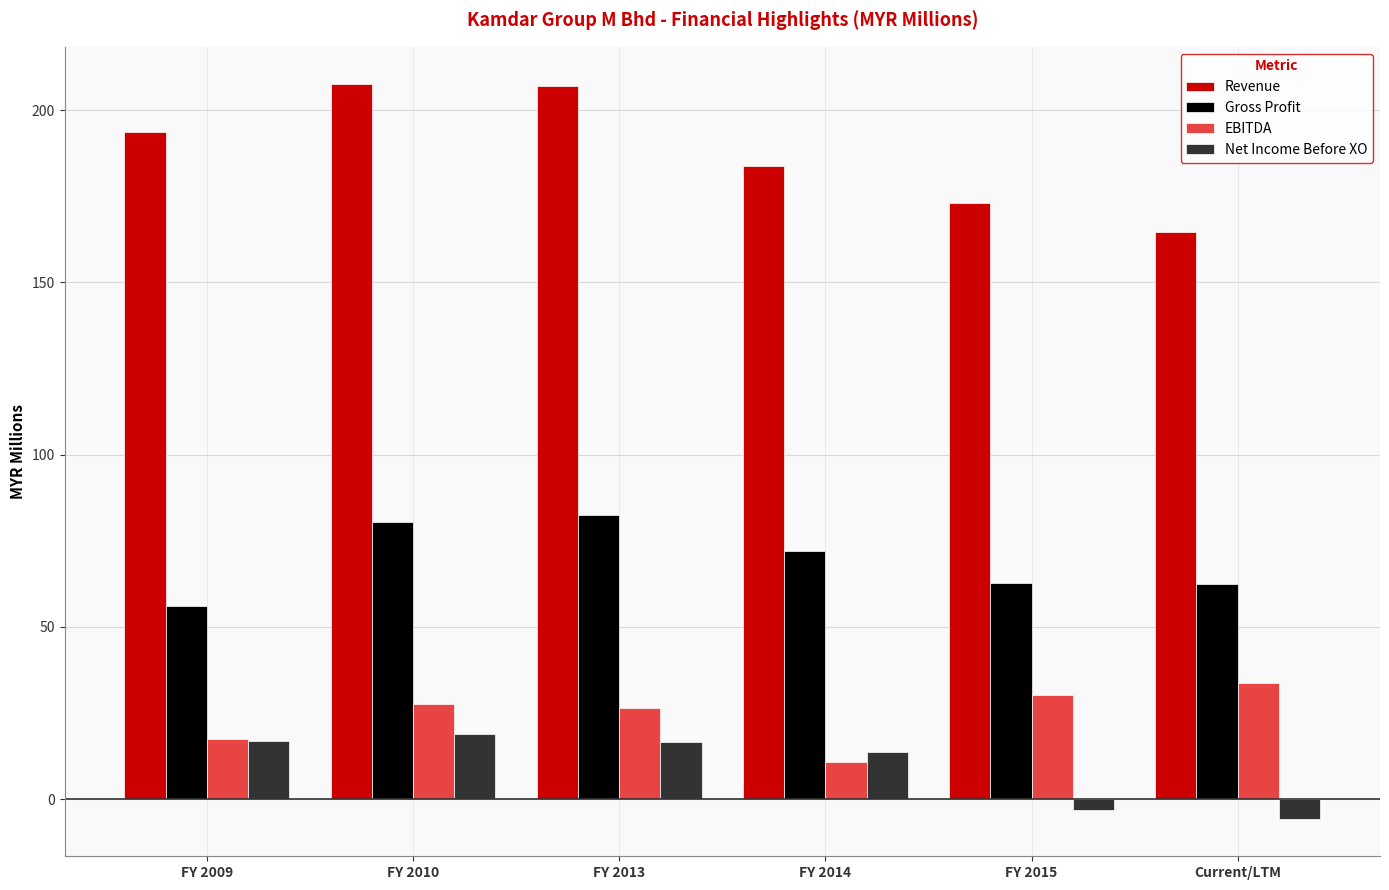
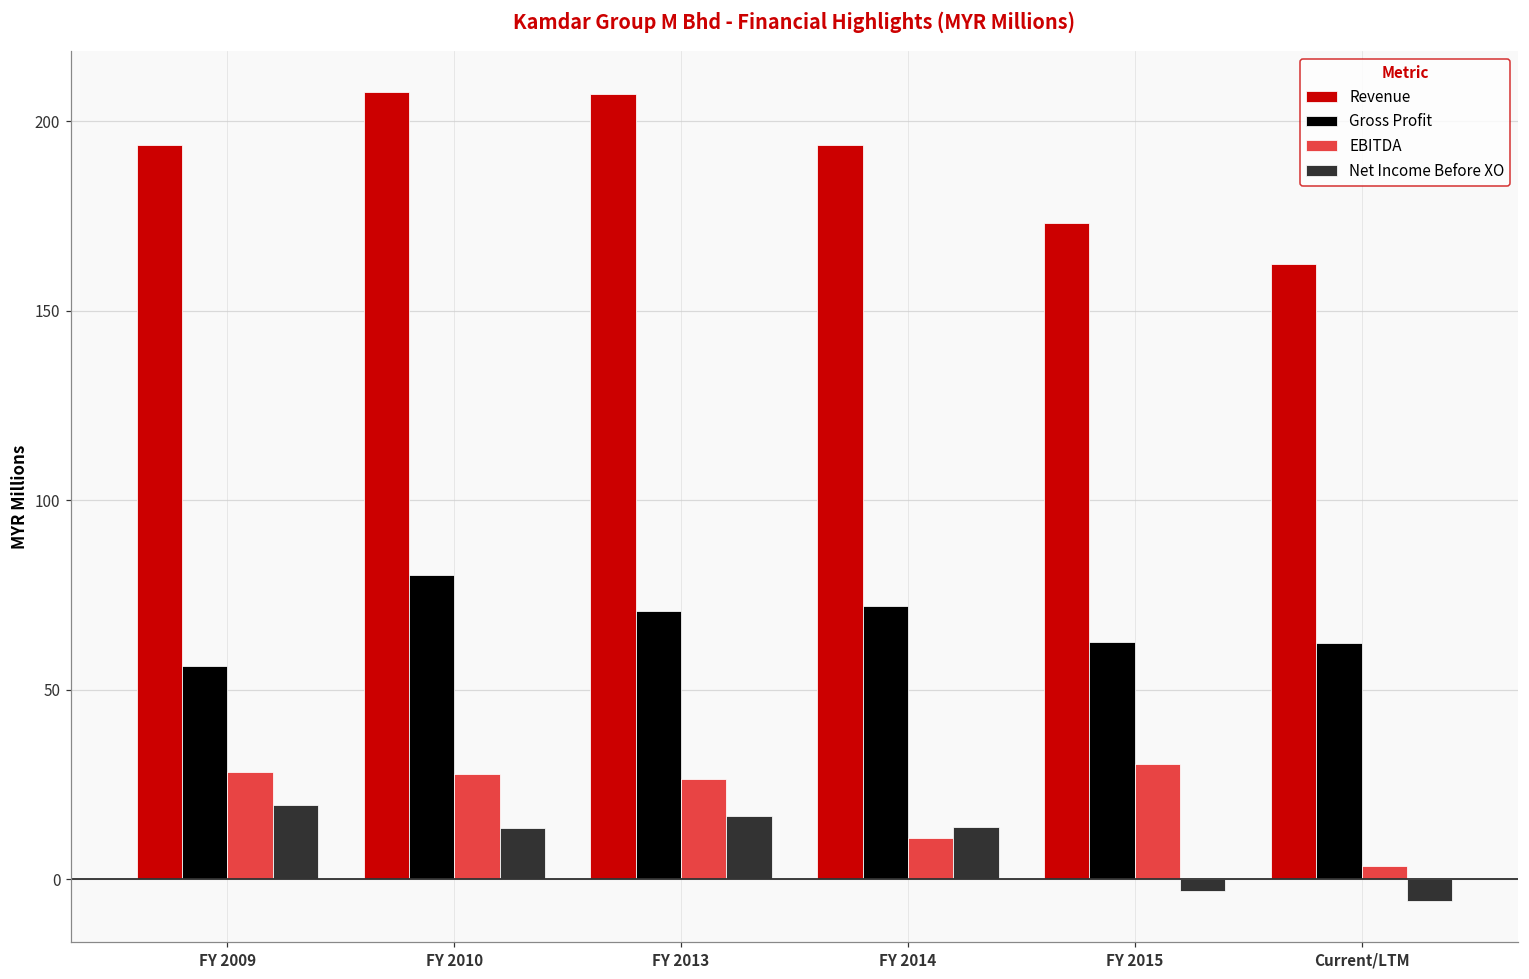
  {
    "Revenue": {
      "FY 2009": 194,
      "FY 2010": 208,
      "FY 2013": 207,
-     "FY 2014": 184,
+     "FY 2014": 194,
      "FY 2015": 173,
-     "Current/LTM": 165
+     "Current/LTM": 162
    },
    "Gross Profit": {
      "FY 2009": 56,
      "FY 2010": 80,
-     "FY 2013": 83,
+     "FY 2013": 71,
      "FY 2014": 72,
      "FY 2015": 63,
      "Current/LTM": 62
    },
    "EBITDA": {
-     "FY 2009": 18,
+     "FY 2009": 28,
      "FY 2010": 28,
      "FY 2013": 26,
      "FY 2014": 11,
      "FY 2015": 30,
-     "Current/LTM": 34
+     "Current/LTM": 3
    },
    "Net Income Before XO": {
-     "FY 2009": 17,
-     "FY 2010": 19,
+     "FY 2009": 20,
+     "FY 2010": 14,
      "FY 2013": 17,
      "FY 2014": 14,
      "FY 2015": -3,
      "Current/LTM": -6
    }
  }
